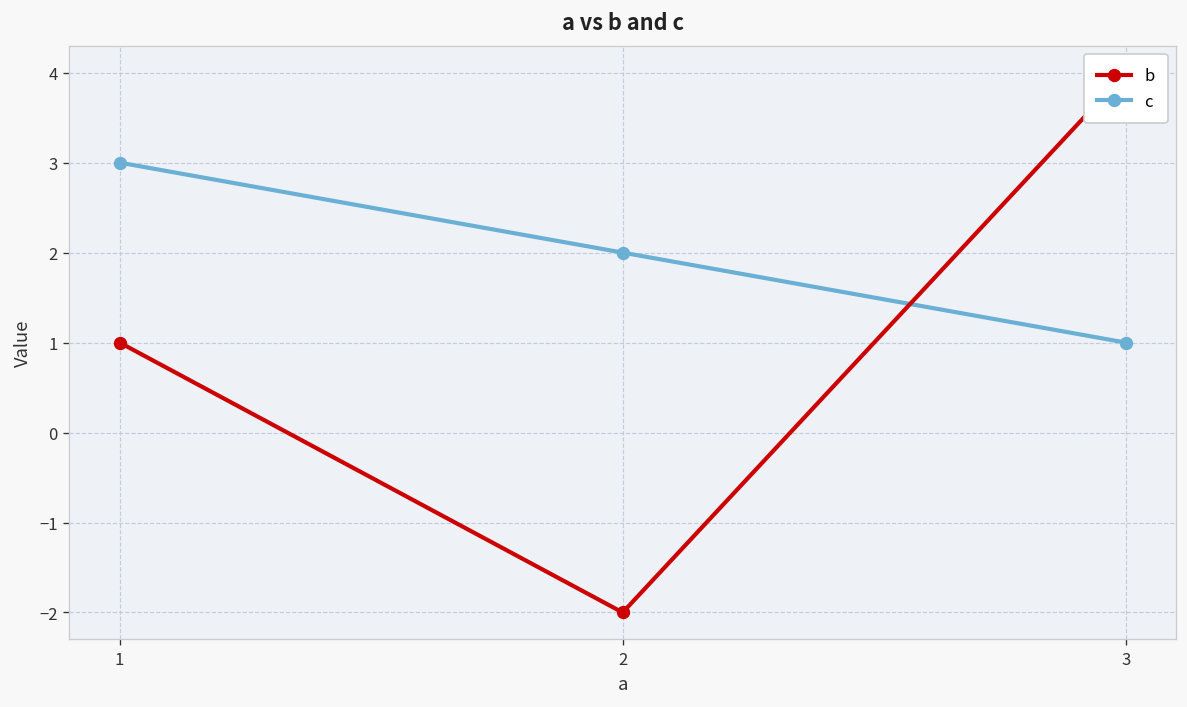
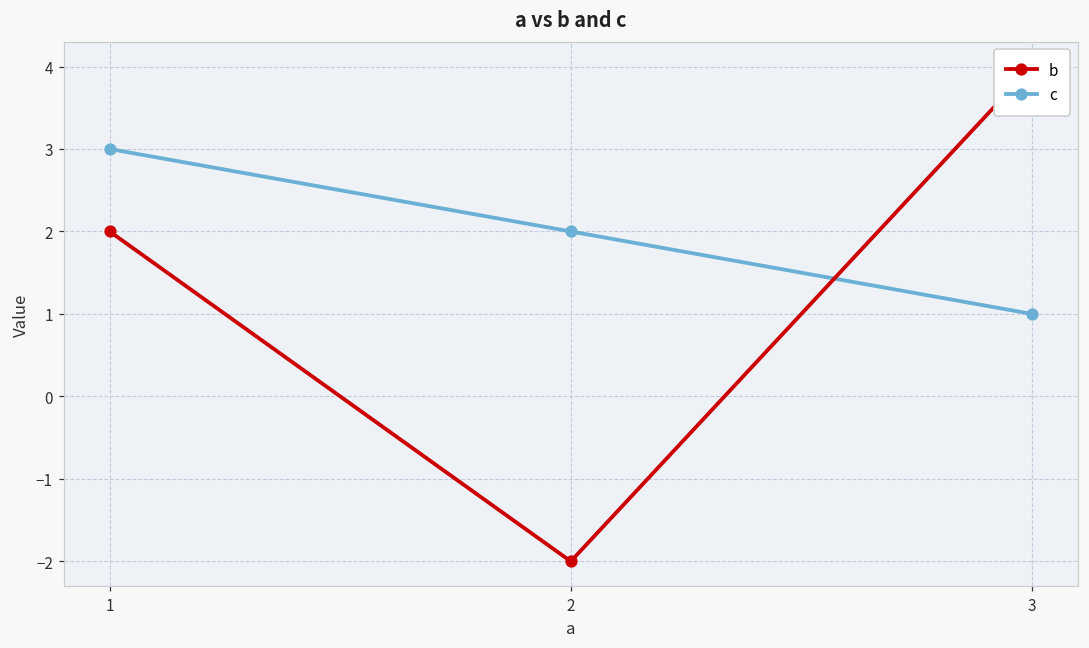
  {
    "b": {
-     "1": 1,
+     "1": 2,
      "2": -2
    },
    "c": {
      "1": 3,
      "2": 2,
      "3": 1
    }
  }
